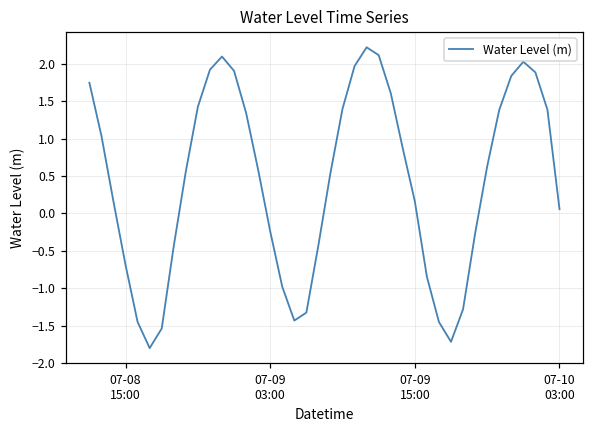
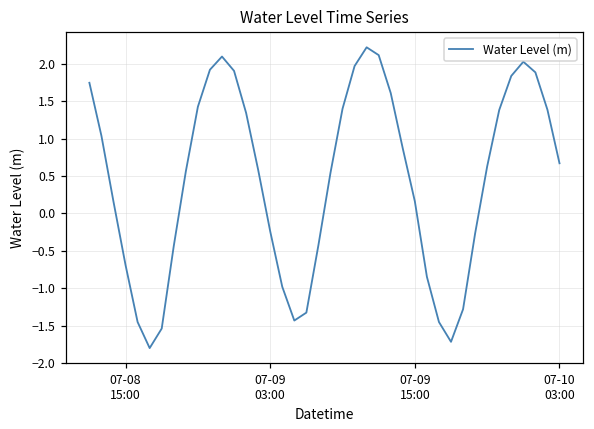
  {
    "07-08 15:00": -0.7,
    "07-09 03:00": -0.2,
    "07-09 15:00": 0.2,
-   "07-10 03:00": 0.1
+   "07-10 03:00": 0.7
  }
